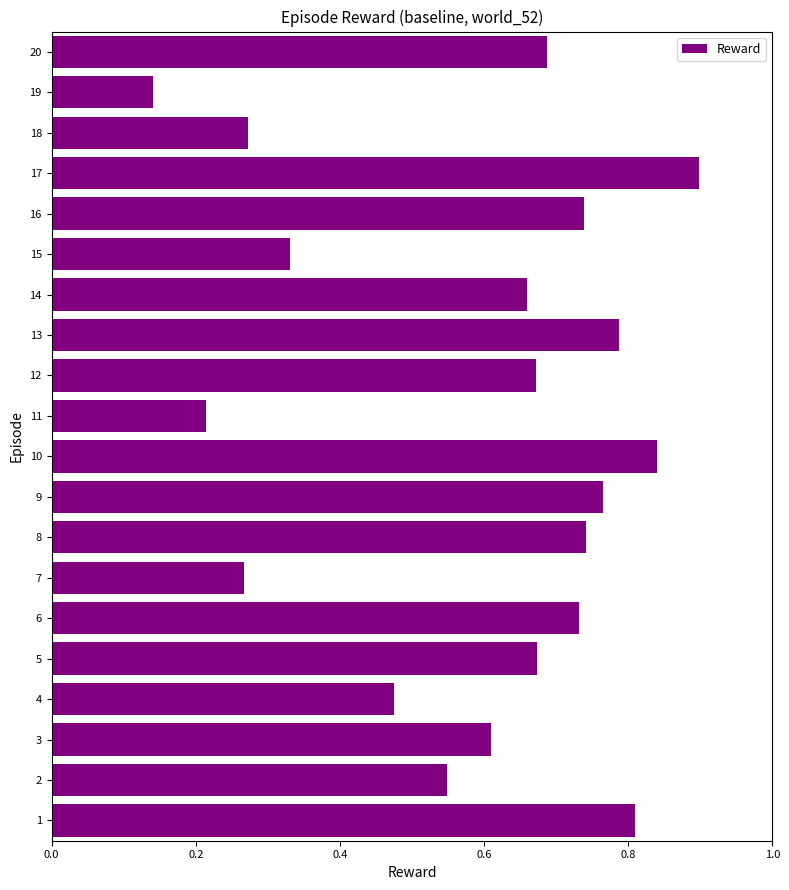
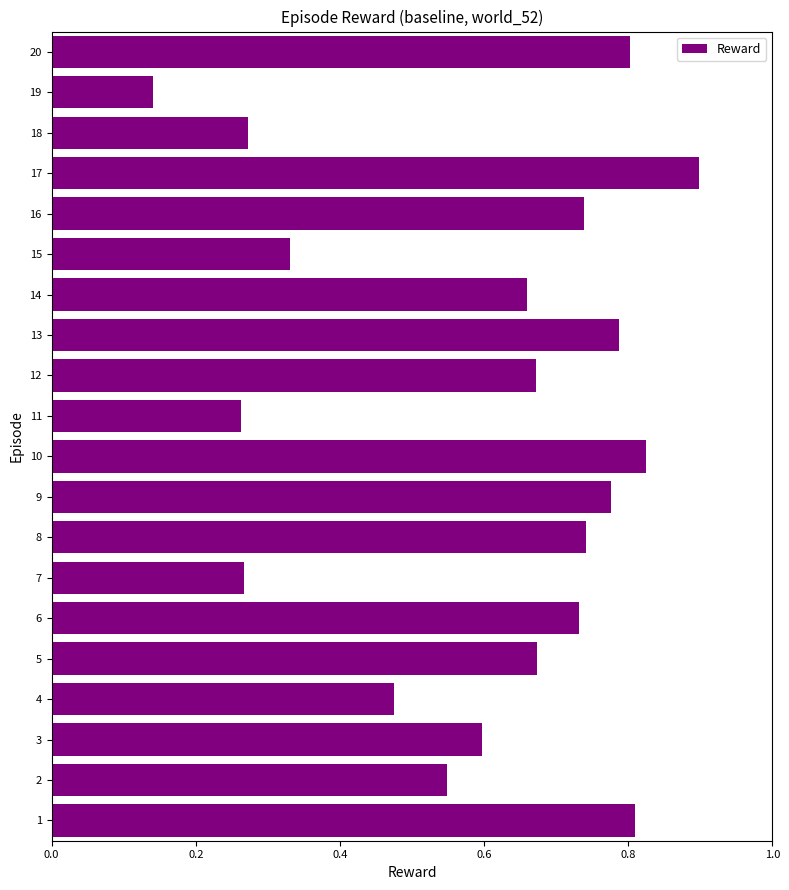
  {
-   "20": 0.69,
+   "20": 0.80,
    "19": 0.14,
    "18": 0.27,
    "17": 0.90,
    "16": 0.74,
    "15": 0.33,
    "14": 0.66,
    "13": 0.79,
    "12": 0.67,
-   "11": 0.21,
-   "10": 0.84,
-   "9": 0.76,
+   "11": 0.26,
+   "10": 0.82,
+   "9": 0.78,
    "8": 0.74,
    "7": 0.27,
    "6": 0.73,
    "5": 0.67,
    "4": 0.47,
-   "3": 0.61,
+   "3": 0.60,
    "2": 0.55,
    "1": 0.81
  }
